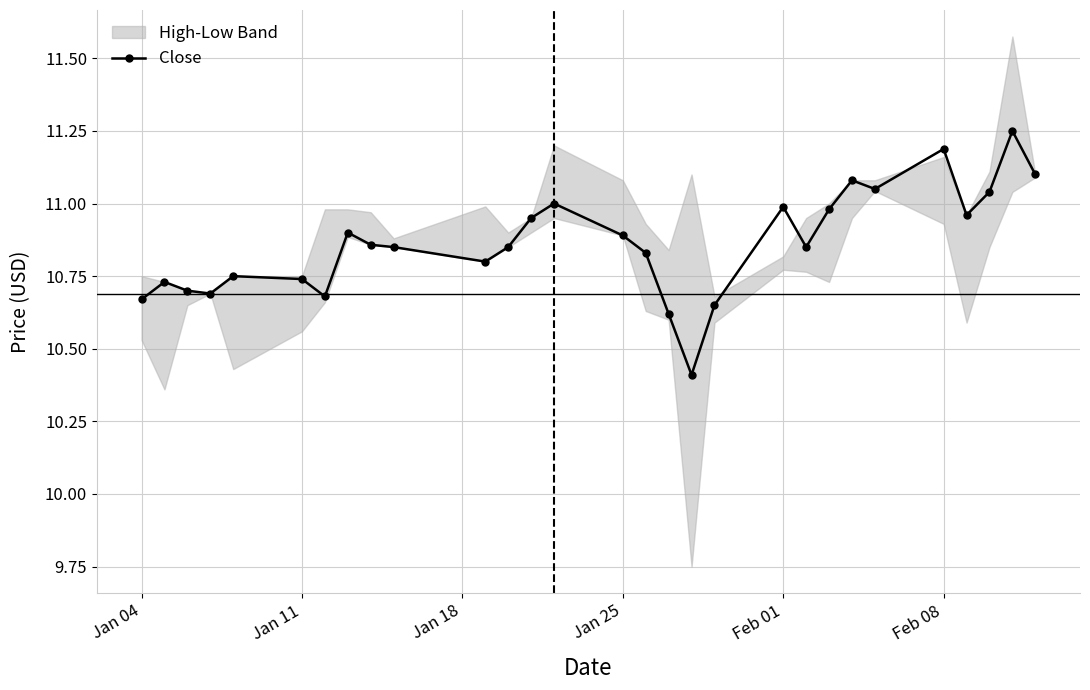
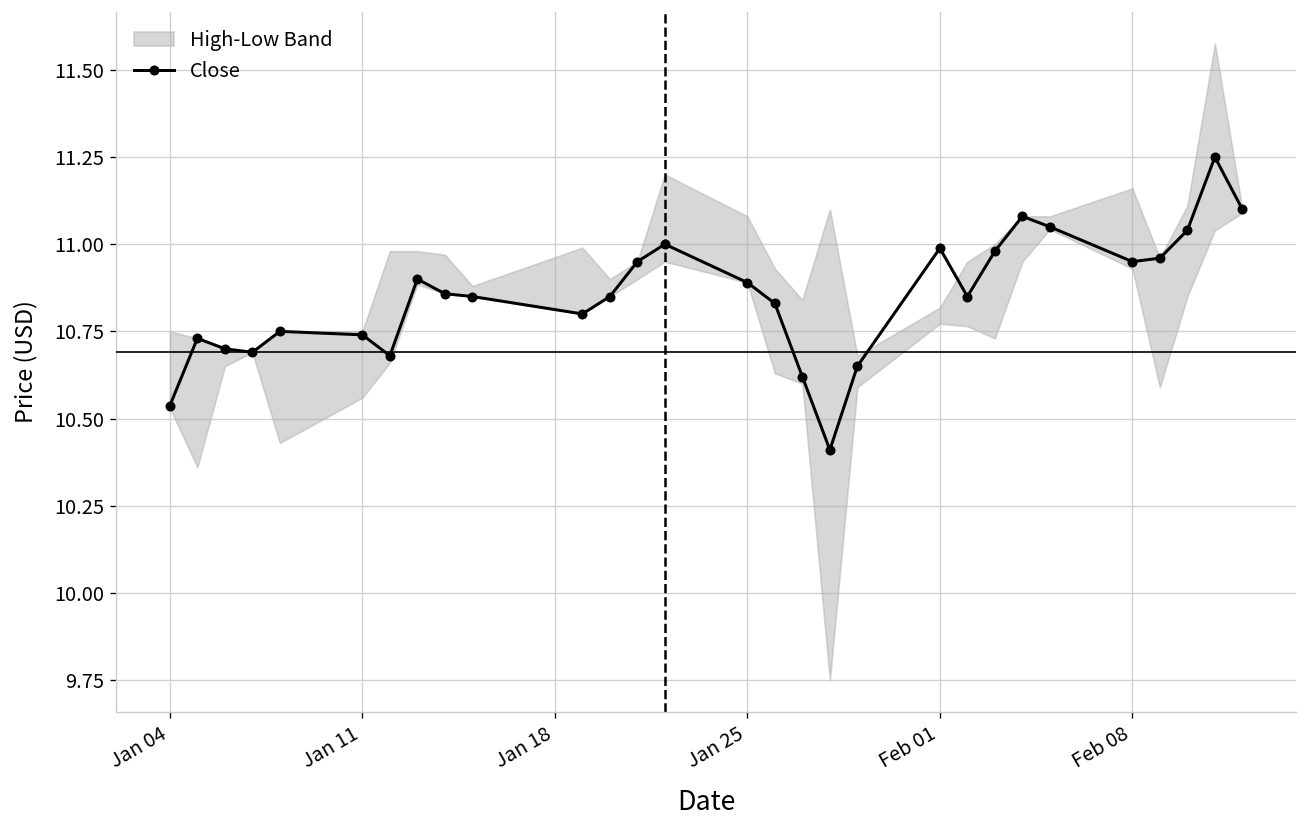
  {
    "Close": {
-     "Jan 04": 10.67,
+     "Jan 04": 10.54,
      "Jan 11": 10.74,
      "Jan 25": 10.89,
      "Feb 01": 10.99,
-     "Feb 08": 11.19
+     "Feb 08": 10.95
    }
  }
